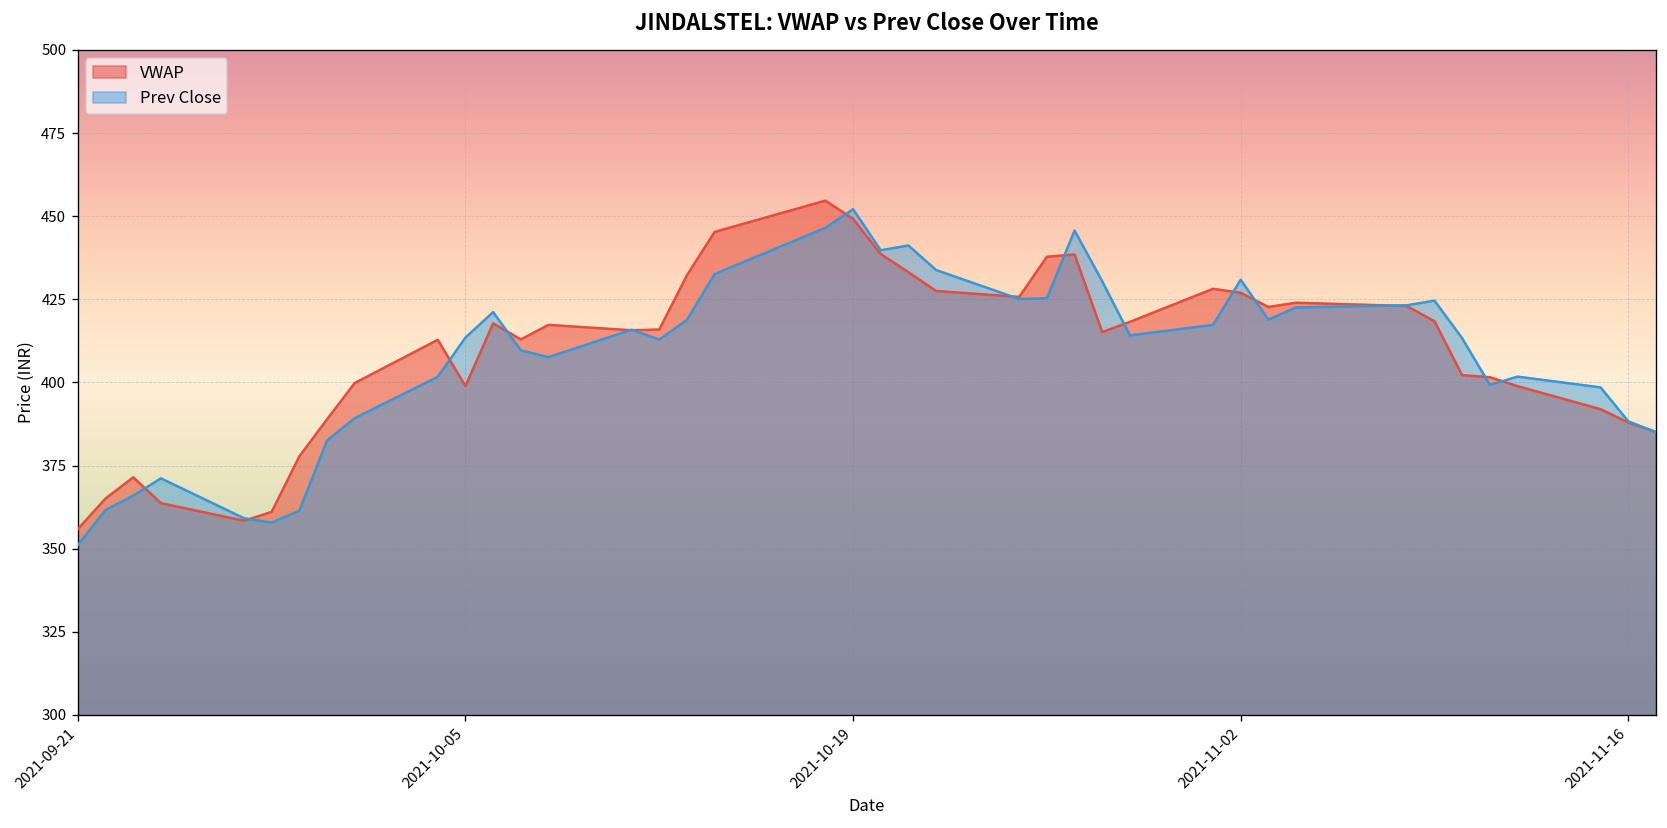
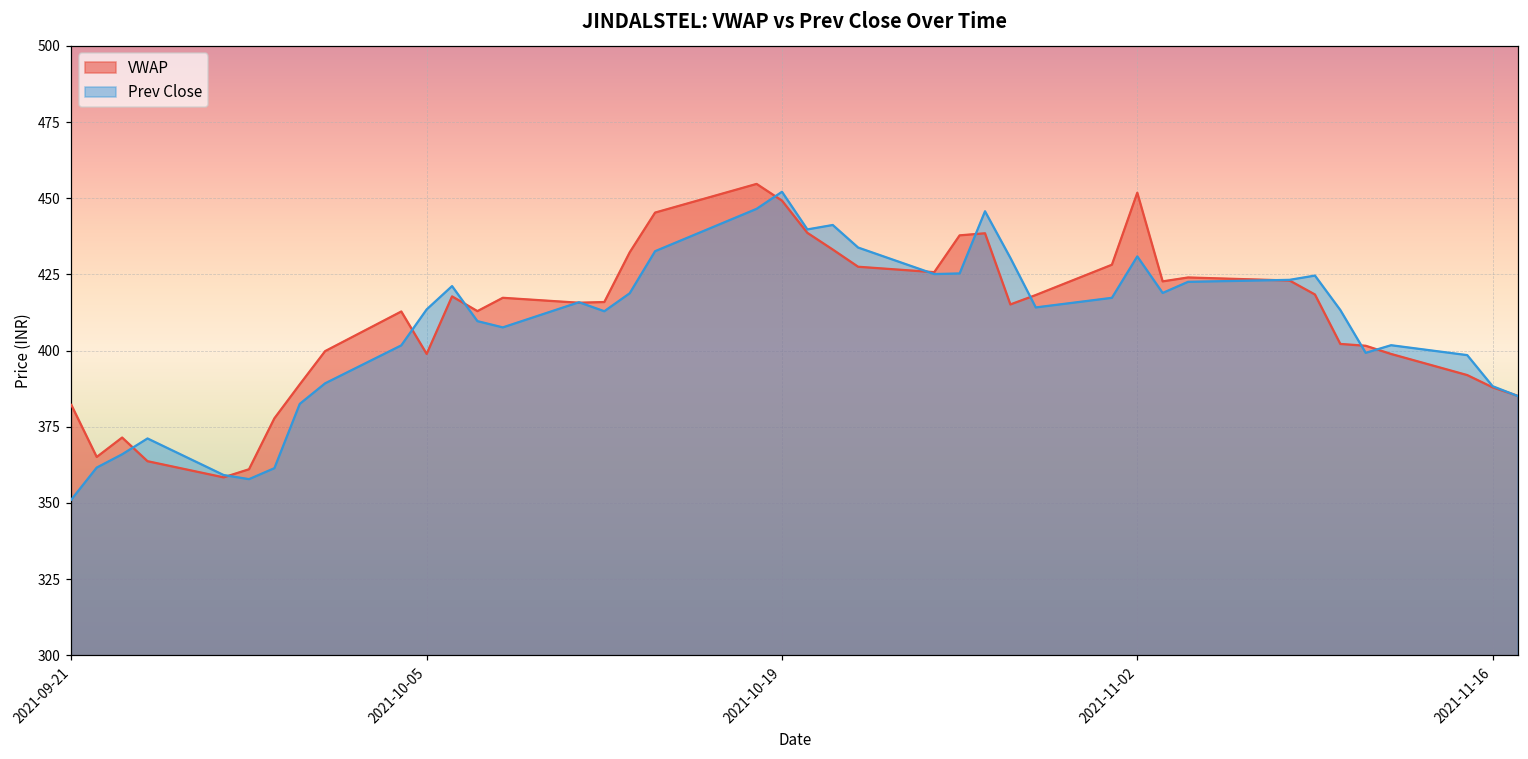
  {
    "VWAP": {
-     "2021-09-21": 356,
+     "2021-09-21": 382,
      "2021-10-05": 399,
      "2021-10-19": 449,
-     "2021-11-02": 427
+     "2021-11-02": 452
    },
    "Prev Close": {
      "2021-09-21": 351,
      "2021-10-05": 414,
      "2021-10-19": 452,
      "2021-11-02": 431
    }
  }
